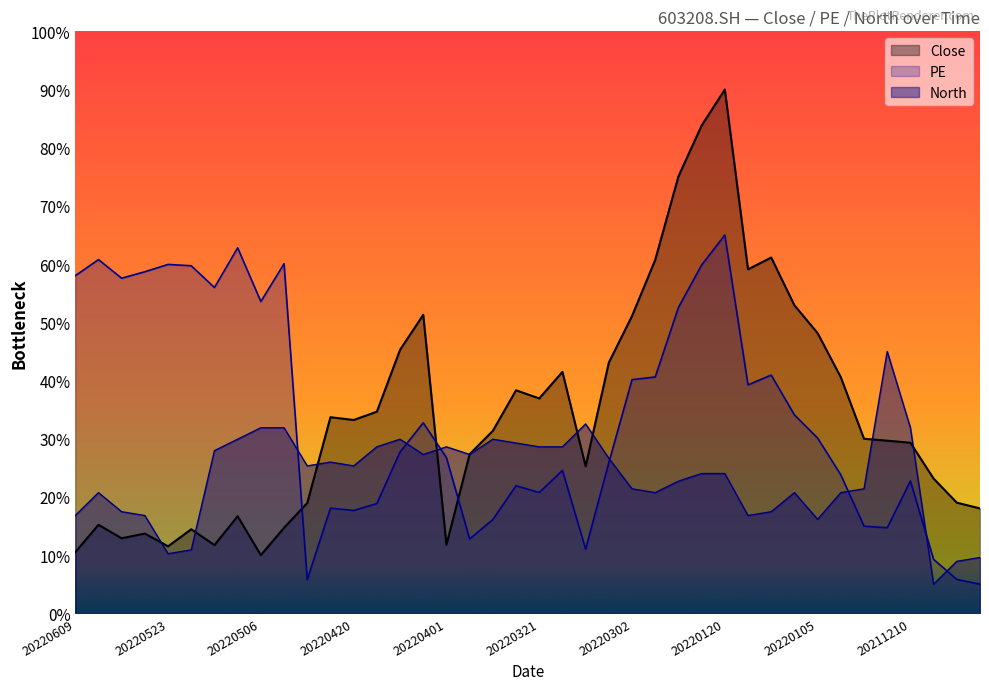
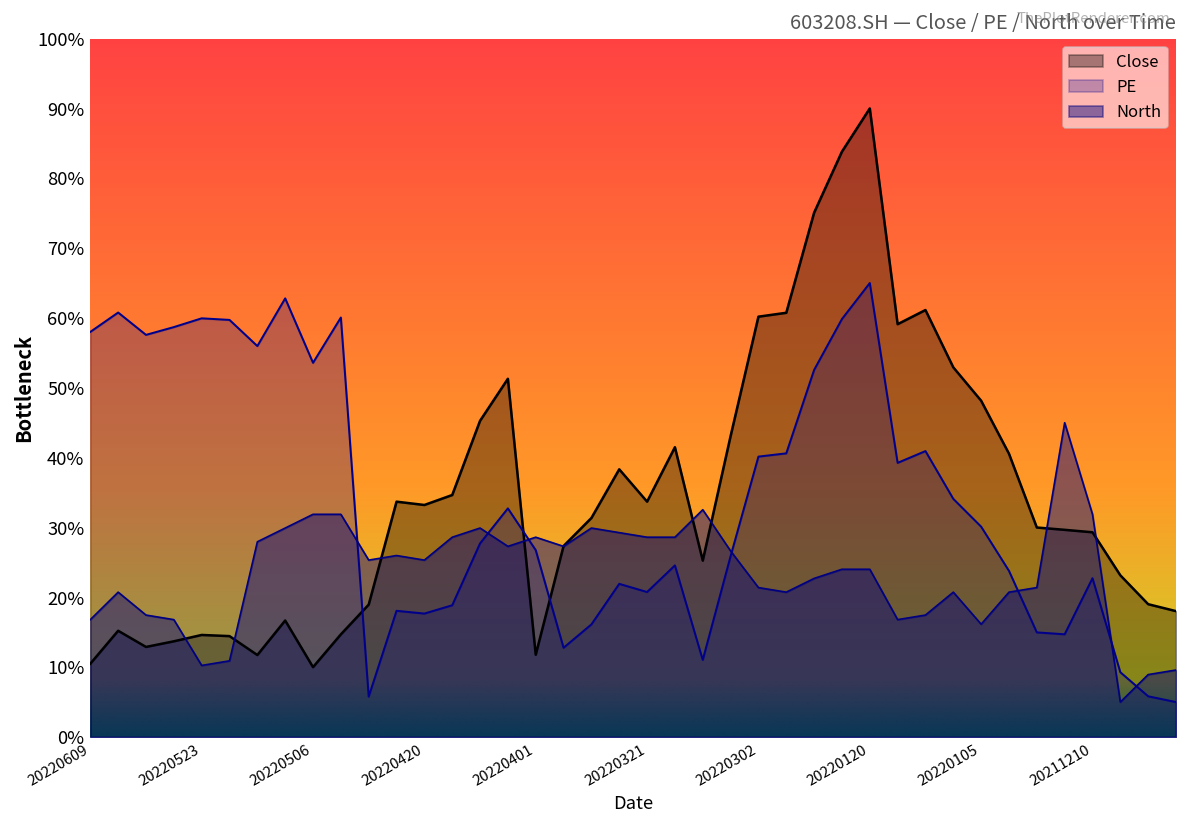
  {
    "Close": {
      "20220609": "10%",
-     "20220523": "12%",
+     "20220523": "15%",
      "20220506": "10%",
      "20220420": "33%",
      "20220401": "12%",
-     "20220321": "37%",
-     "20220302": "51%",
+     "20220321": "34%",
+     "20220302": "60%",
      "20220120": "90%",
      "20220105": "48%",
      "20211210": "29%"
    }
  }
